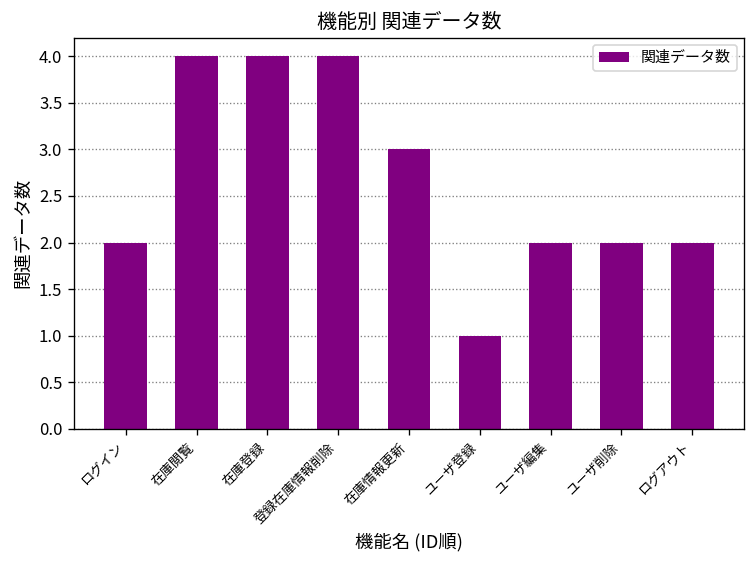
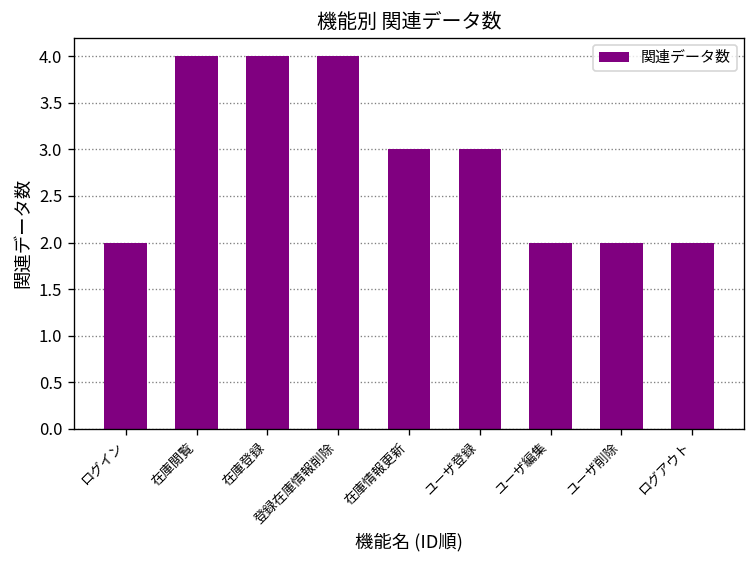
  {
    "ログイン": 2,
    "在庫閲覧": 4,
    "在庫登録": 4,
    "登録在庫情報削除": 4,
    "在庫情報更新": 3,
-   "ユーザ登録": 1,
+   "ユーザ登録": 3,
    "ユーザ編集": 2,
    "ユーザ削除": 2,
    "ログアウト": 2
  }
